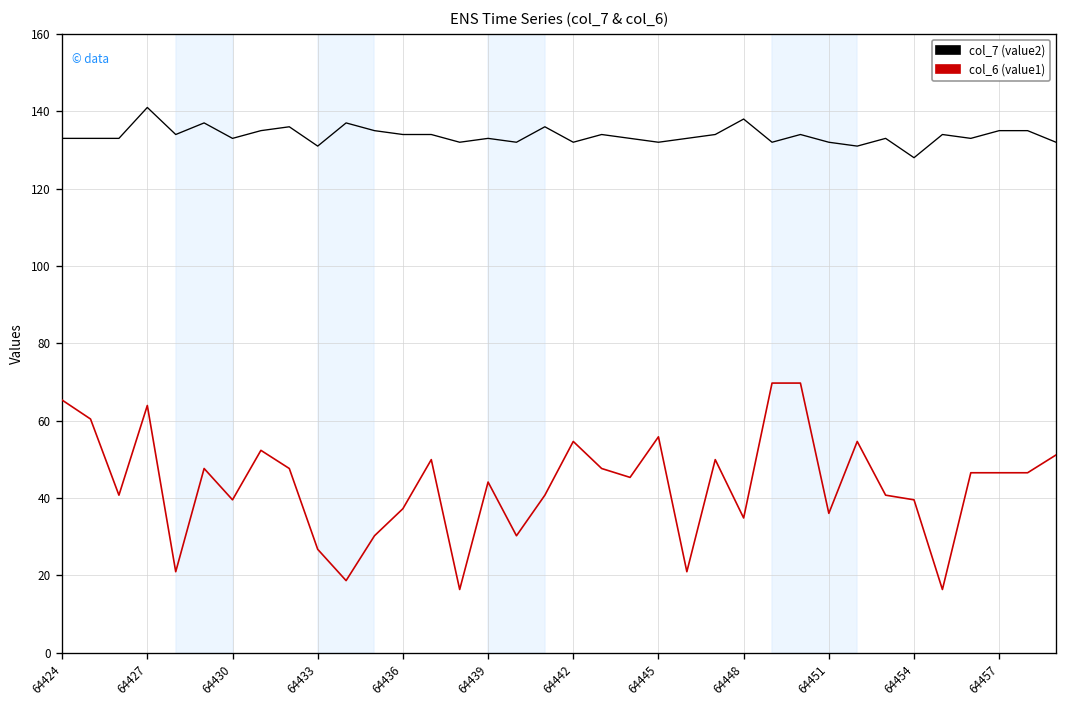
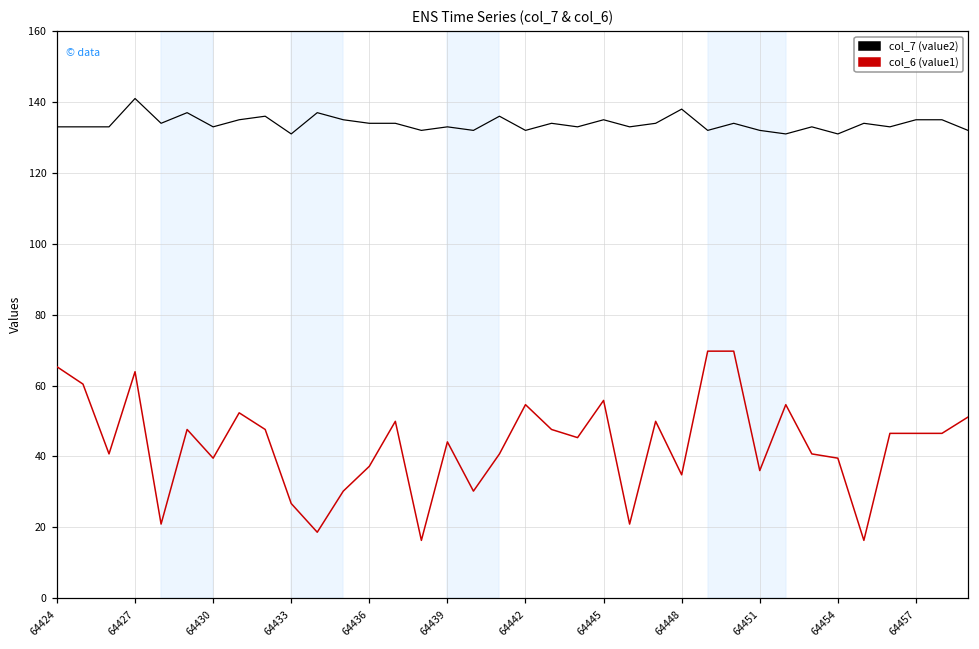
  {
    "col_7 (value2)": {
      "64424": 133,
      "64427": 141,
      "64430": 133,
      "64433": 131,
      "64436": 134,
      "64439": 133,
      "64442": 132,
-     "64445": 132,
+     "64445": 135,
      "64448": 138,
      "64451": 132,
-     "64454": 128,
+     "64454": 131,
      "64457": 135
    },
    "col_6 (value1)": {
      "64424": 65,
      "64427": 64,
      "64430": 40,
      "64433": 27,
      "64436": 37,
      "64439": 44,
      "64442": 55,
      "64445": 56,
      "64448": 35,
      "64451": 36,
      "64454": 40,
      "64457": 47
    }
  }
